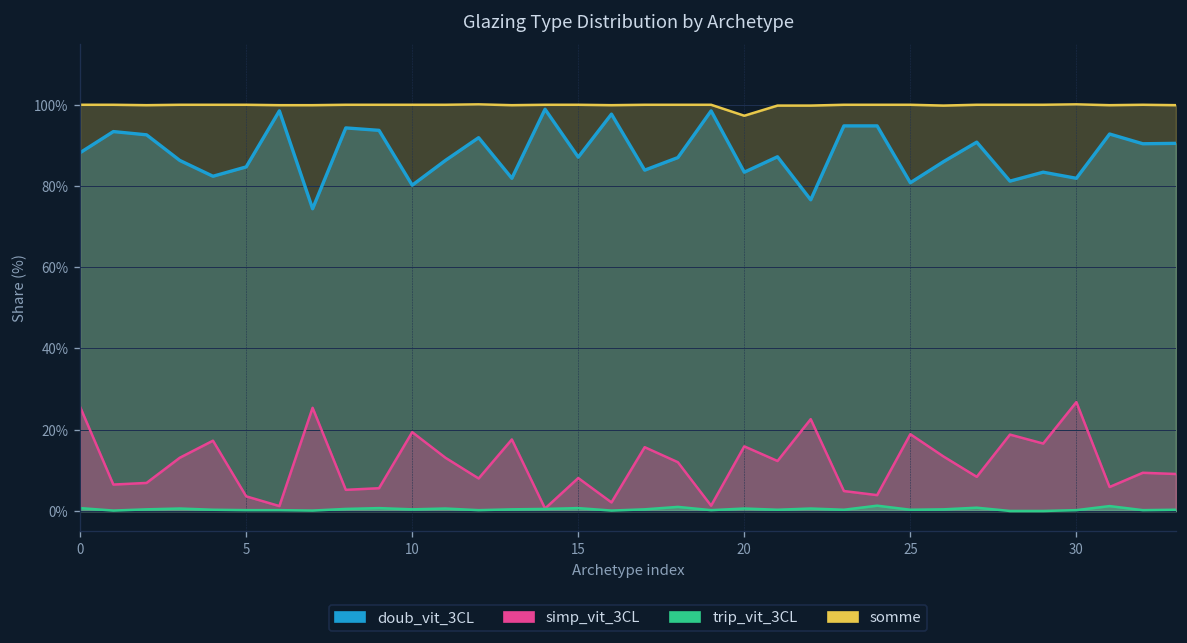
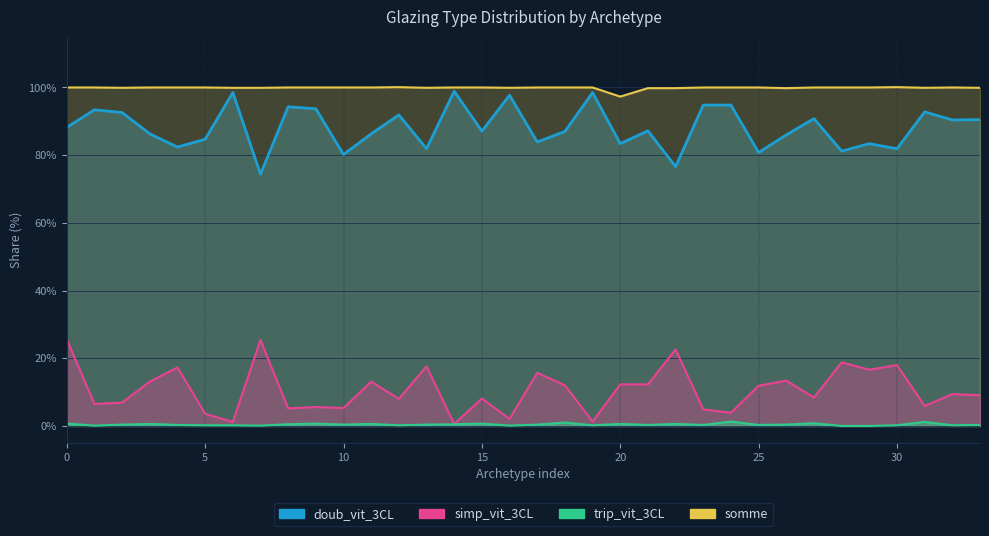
  {
    "somme": {
      "0": "100%",
      "5": "100%",
      "10": "100%",
      "15": "100%",
      "20": "97%",
      "25": "100%",
      "30": "100%"
    },
    "simp_vit_3CL": {
      "0": "26%",
      "5": "4%",
-     "10": "19%",
+     "10": "5%",
      "15": "8%",
-     "20": "16%",
-     "25": "19%",
-     "30": "27%"
+     "20": "12%",
+     "25": "12%",
+     "30": "18%"
    }
  }
